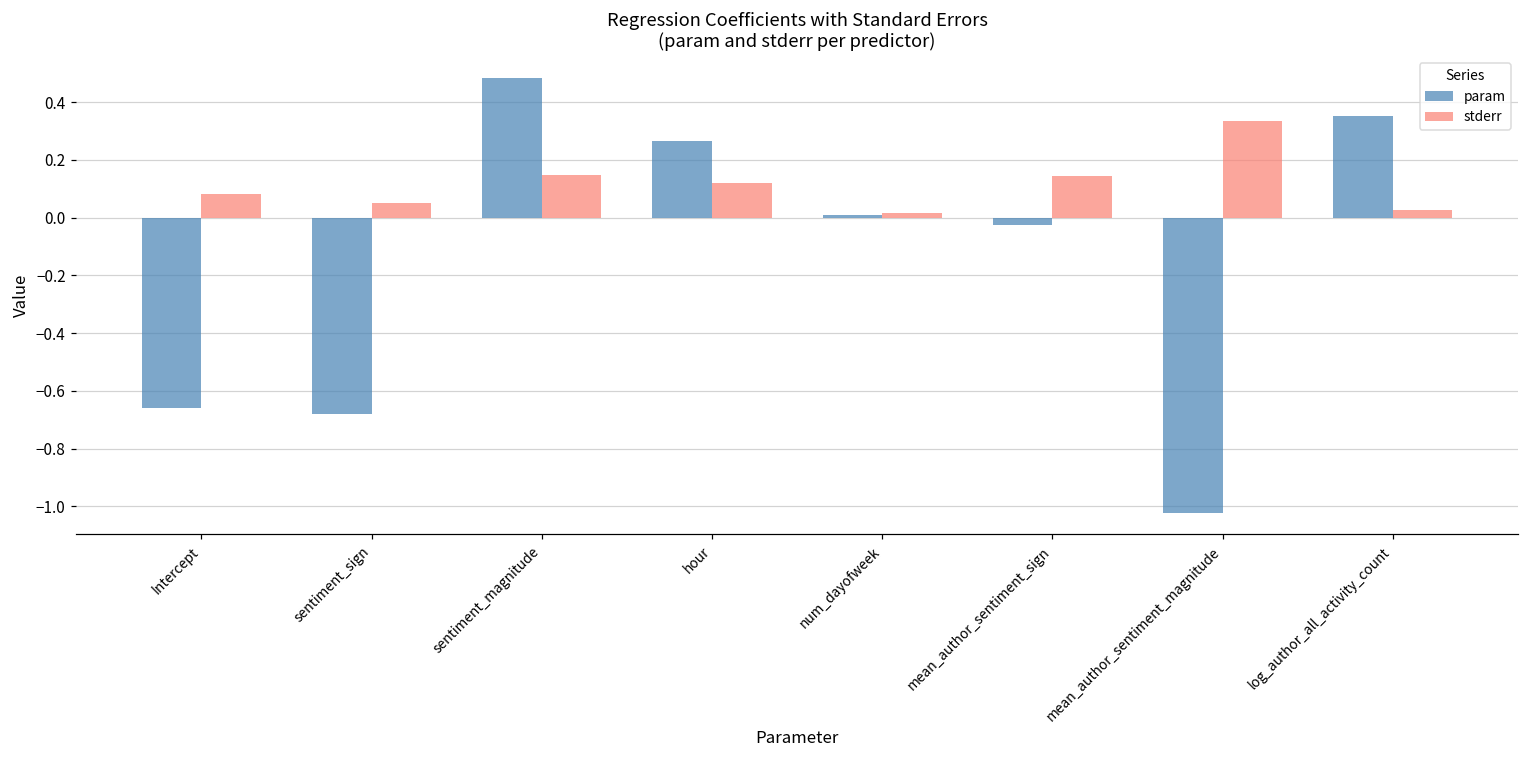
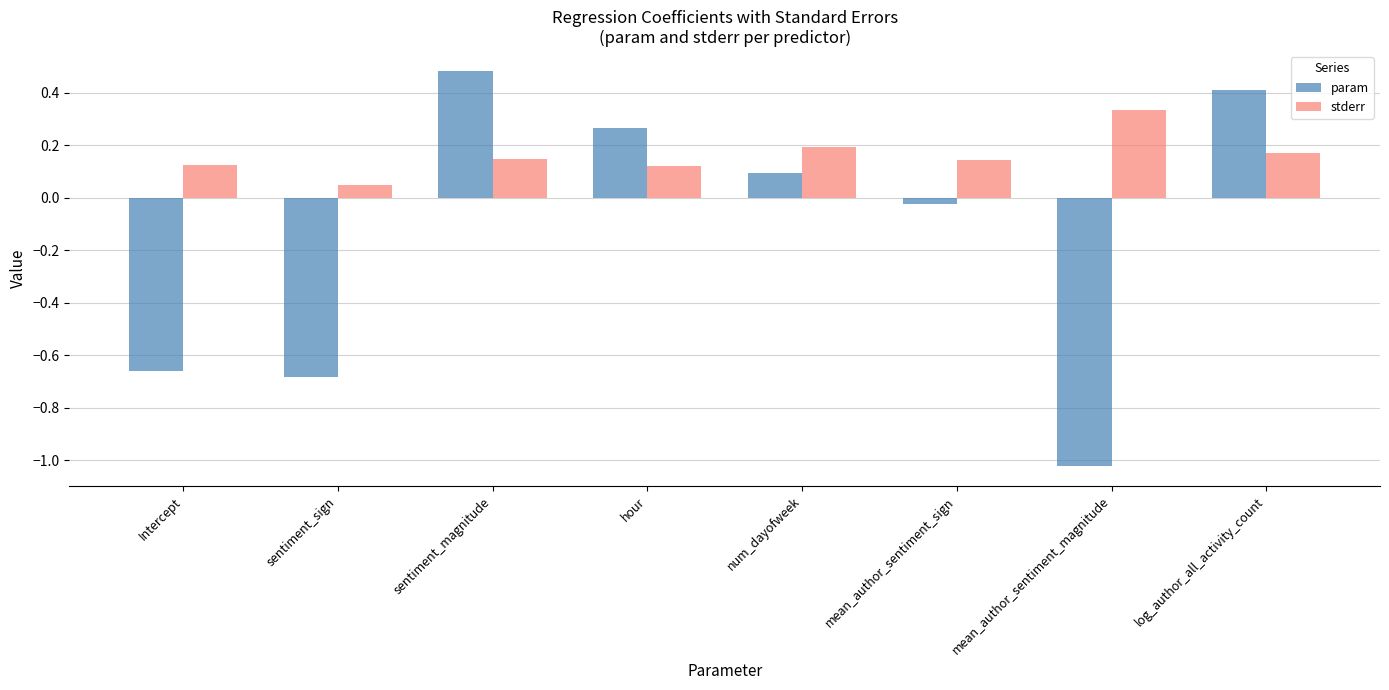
  {
    "param": {
      "Intercept": -0.66,
      "sentiment_sign": -0.68,
      "sentiment_magnitude": 0.48,
      "hour": 0.26,
-     "num_dayofweek": 0.01,
+     "num_dayofweek": 0.10,
      "mean_author_sentiment_sign": -0.03,
      "mean_author_sentiment_magnitude": -1.02,
-     "log_author_all_activity_count": 0.35
+     "log_author_all_activity_count": 0.41
    },
    "stderr": {
-     "Intercept": 0.08,
+     "Intercept": 0.12,
      "sentiment_sign": 0.05,
      "sentiment_magnitude": 0.15,
      "hour": 0.12,
-     "num_dayofweek": 0.02,
+     "num_dayofweek": 0.19,
      "mean_author_sentiment_sign": 0.14,
      "mean_author_sentiment_magnitude": 0.33,
-     "log_author_all_activity_count": 0.02
+     "log_author_all_activity_count": 0.17
    }
  }
